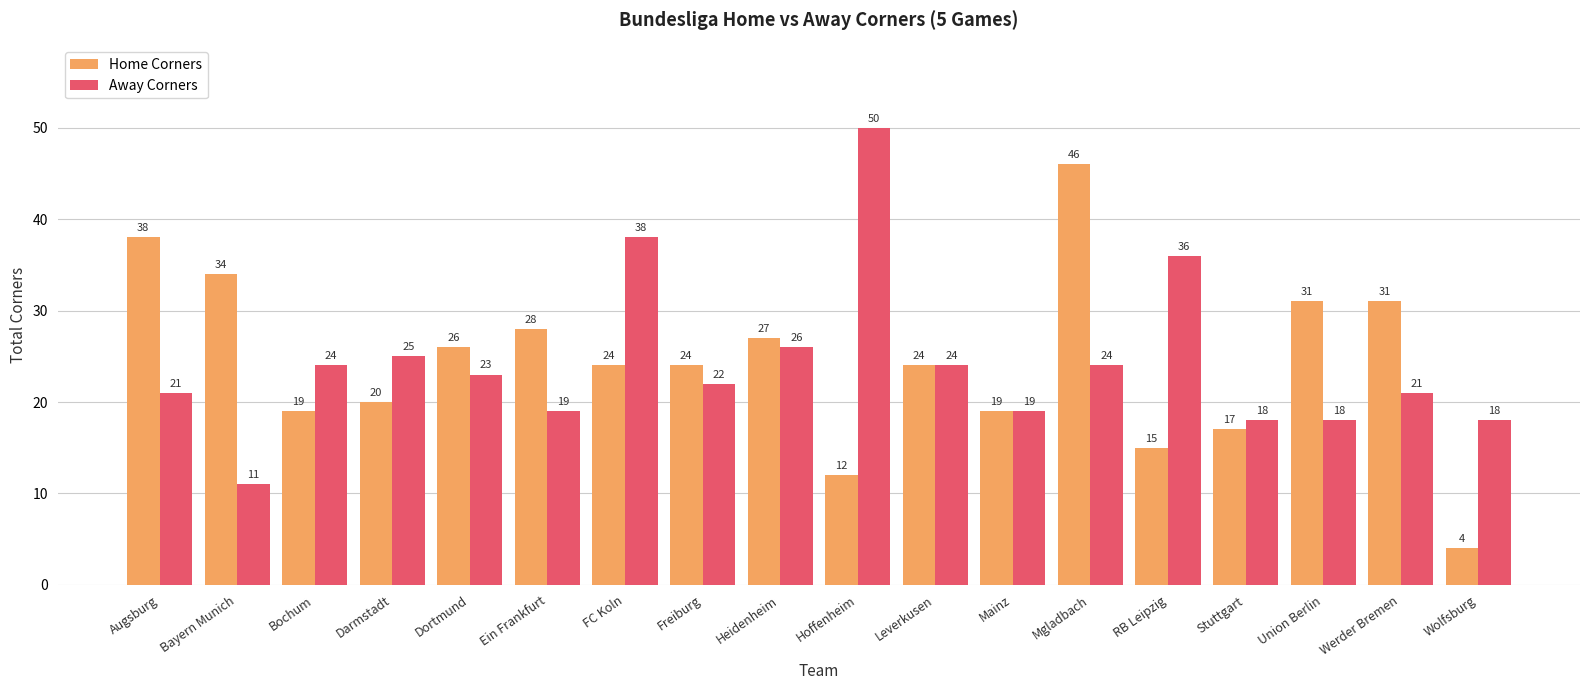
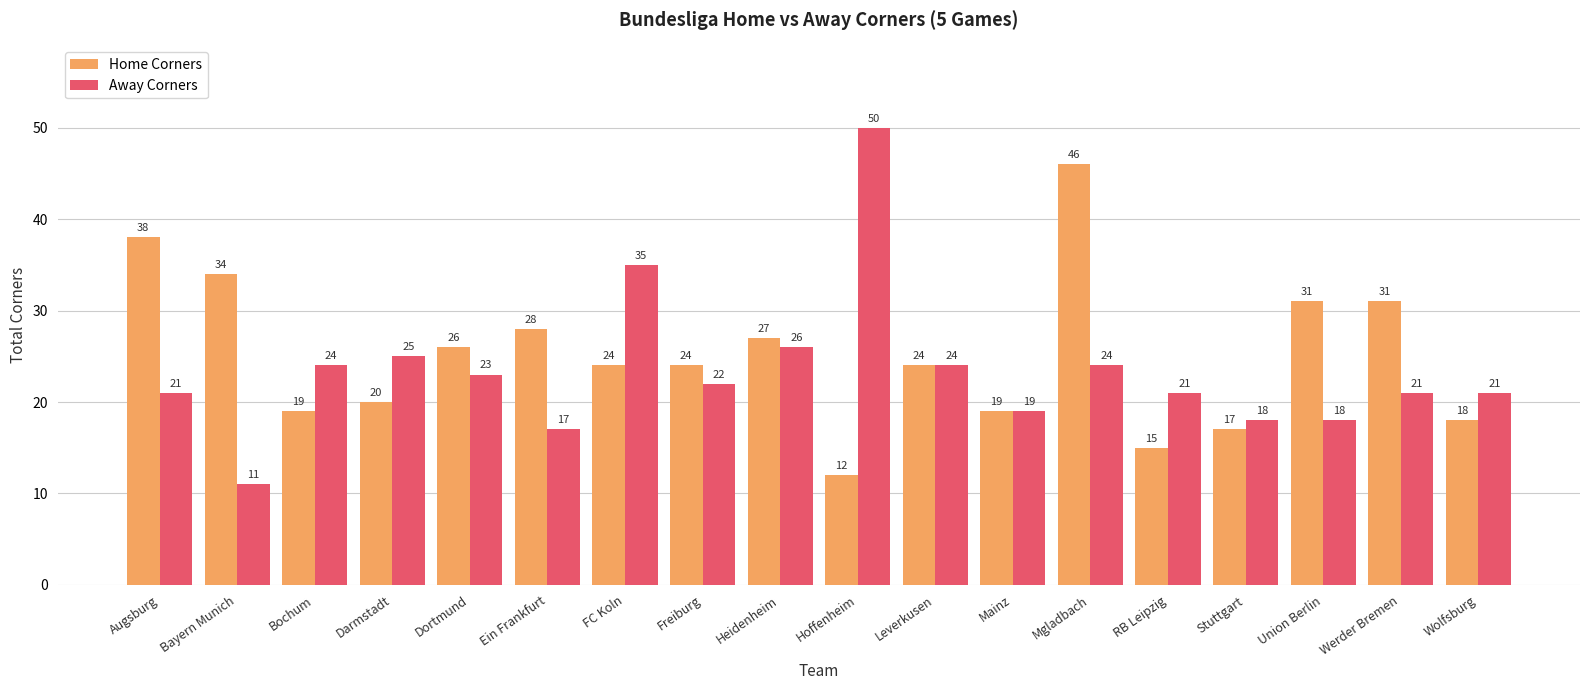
  {
    "Home Corners": {
      "Augsburg": 38,
      "Bayern Munich": 34,
      "Bochum": 19,
      "Darmstadt": 20,
      "Dortmund": 26,
      "Ein Frankfurt": 28,
      "FC Koln": 24,
      "Freiburg": 24,
      "Heidenheim": 27,
      "Hoffenheim": 12,
      "Leverkusen": 24,
      "Mainz": 19,
      "Mgladbach": 46,
      "RB Leipzig": 15,
      "Stuttgart": 17,
      "Union Berlin": 31,
      "Werder Bremen": 31,
-     "Wolfsburg": 4
+     "Wolfsburg": 18
    },
    "Away Corners": {
      "Augsburg": 21,
      "Bayern Munich": 11,
      "Bochum": 24,
      "Darmstadt": 25,
      "Dortmund": 23,
-     "Ein Frankfurt": 19,
-     "FC Koln": 38,
+     "Ein Frankfurt": 17,
+     "FC Koln": 35,
      "Freiburg": 22,
      "Heidenheim": 26,
      "Hoffenheim": 50,
      "Leverkusen": 24,
      "Mainz": 19,
      "Mgladbach": 24,
-     "RB Leipzig": 36,
+     "RB Leipzig": 21,
      "Stuttgart": 18,
      "Union Berlin": 18,
      "Werder Bremen": 21,
-     "Wolfsburg": 18
+     "Wolfsburg": 21
    }
  }
